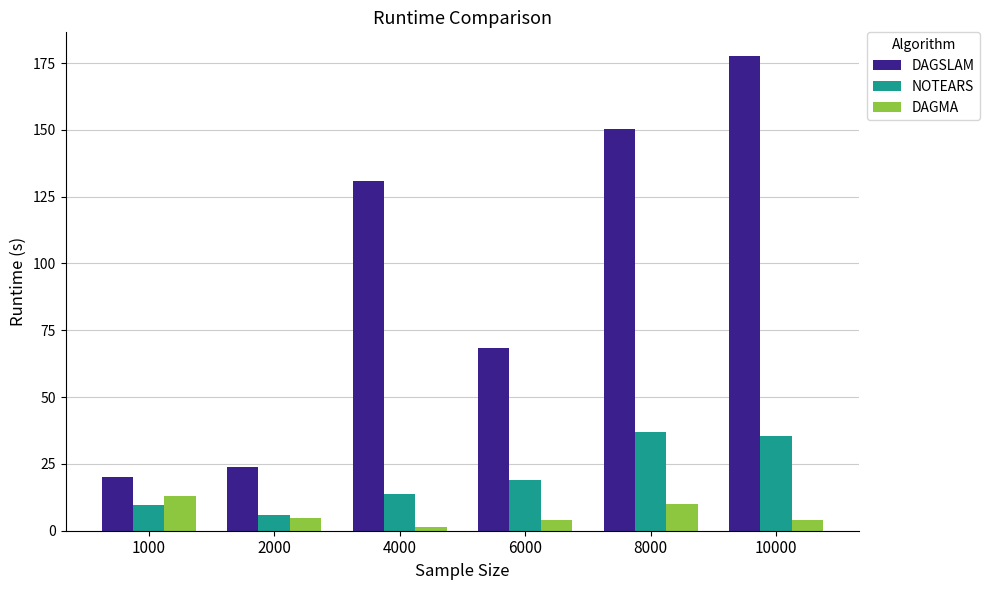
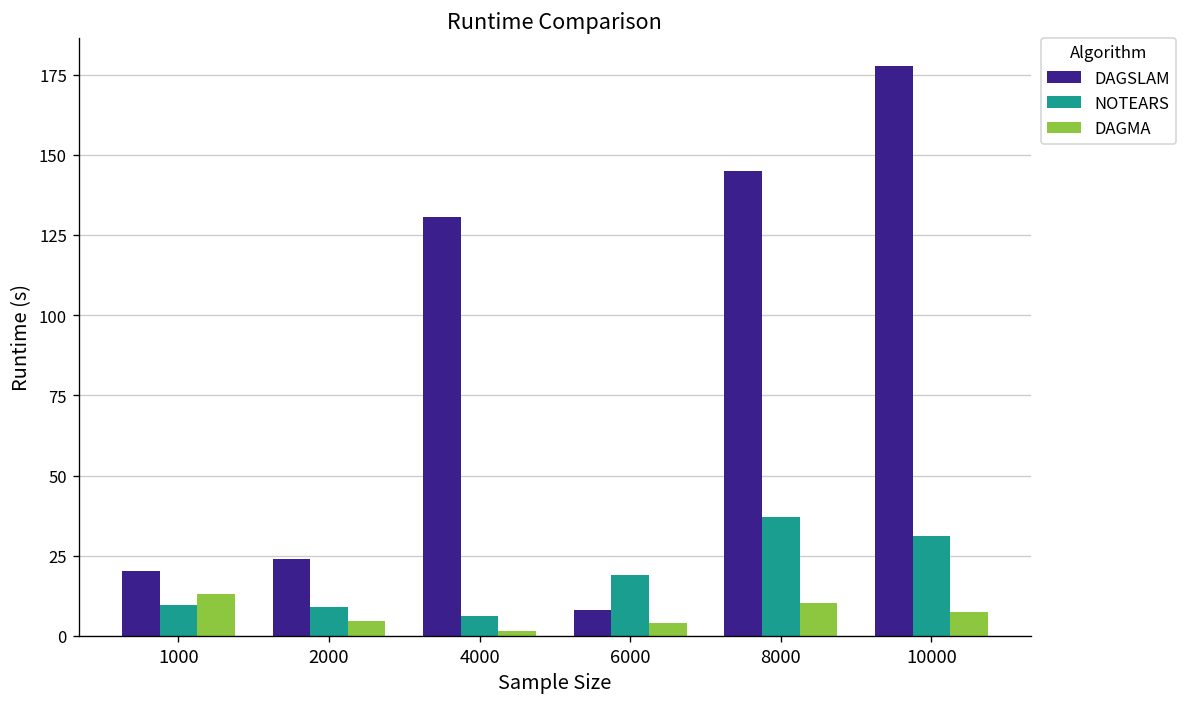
  {
    "DAGSLAM": {
      "1000": 20,
      "2000": 24,
      "4000": 131,
-     "6000": 69,
-     "8000": 150,
+     "6000": 8,
+     "8000": 145,
      "10000": 178
    },
    "NOTEARS": {
      "1000": 10,
-     "2000": 6,
-     "4000": 14,
+     "2000": 9,
+     "4000": 6,
      "6000": 19,
      "8000": 37,
-     "10000": 35
+     "10000": 31
    },
    "DAGMA": {
      "1000": 13,
      "2000": 5,
      "4000": 2,
      "6000": 4,
      "8000": 10,
-     "10000": 4
+     "10000": 7
    }
  }
